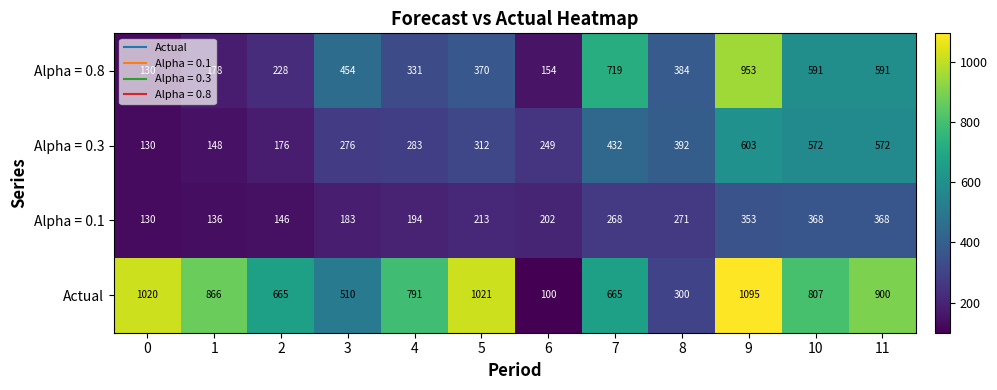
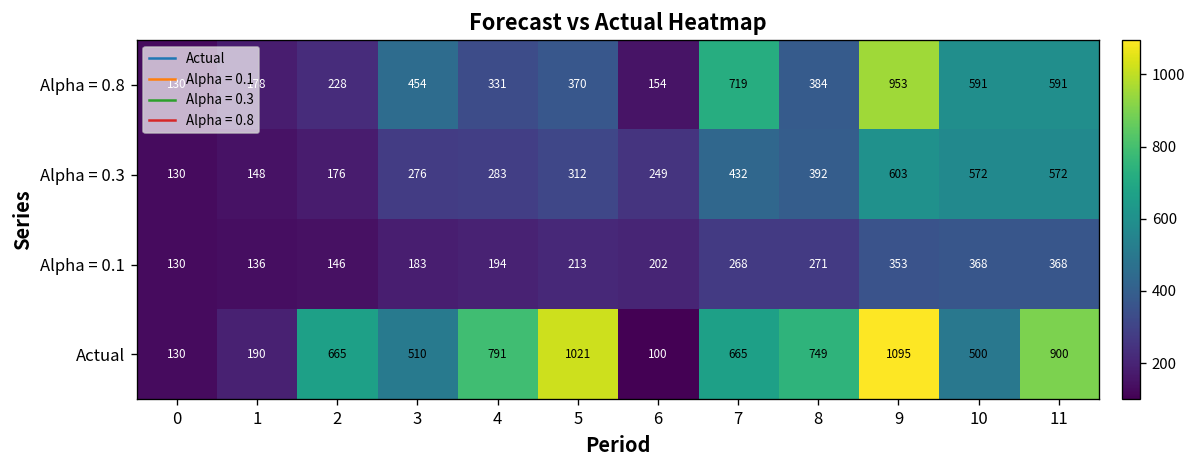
  {
    "Alpha = 0.8": {
      "2": 228,
      "3": 454,
      "4": 331,
      "5": 370,
      "6": 154,
      "7": 719,
      "8": 384,
      "9": 953,
      "10": 591,
      "11": 591
    },
    "Alpha = 0.3": {
      "0": 130,
      "1": 148,
      "2": 176,
      "3": 276,
      "4": 283,
      "5": 312,
      "6": 249,
      "7": 432,
      "8": 392,
      "9": 603,
      "10": 572,
      "11": 572
    },
    "Alpha = 0.1": {
      "0": 130,
      "1": 136,
      "2": 146,
      "3": 183,
      "4": 194,
      "5": 213,
      "6": 202,
      "7": 268,
      "8": 271,
      "9": 353,
      "10": 368,
      "11": 368
    },
    "Actual": {
-     "0": 1020,
-     "1": 866,
+     "0": 130,
+     "1": 190,
      "2": 665,
      "3": 510,
      "4": 791,
      "5": 1021,
      "6": 100,
      "7": 665,
-     "8": 300,
+     "8": 749,
      "9": 1095,
-     "10": 807,
+     "10": 500,
      "11": 900
    }
  }
